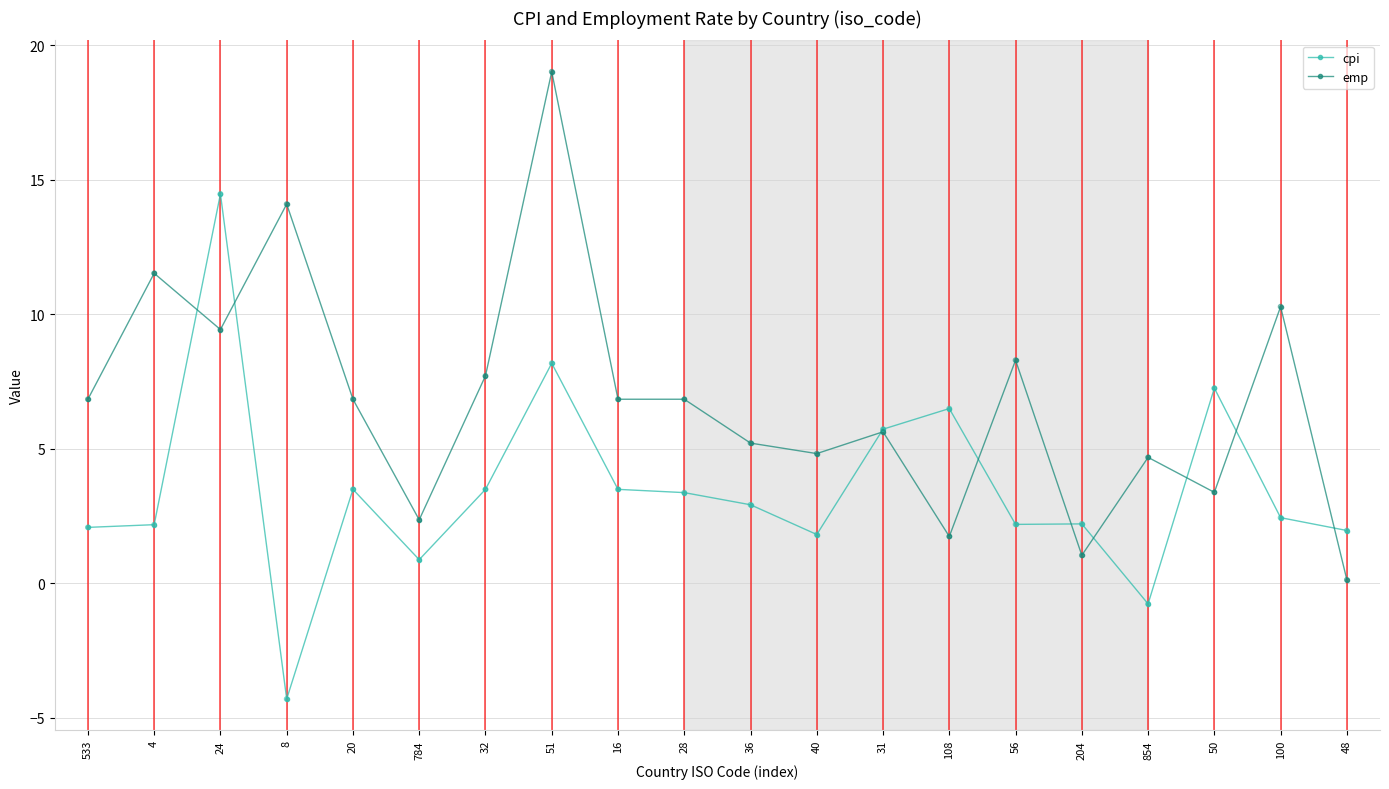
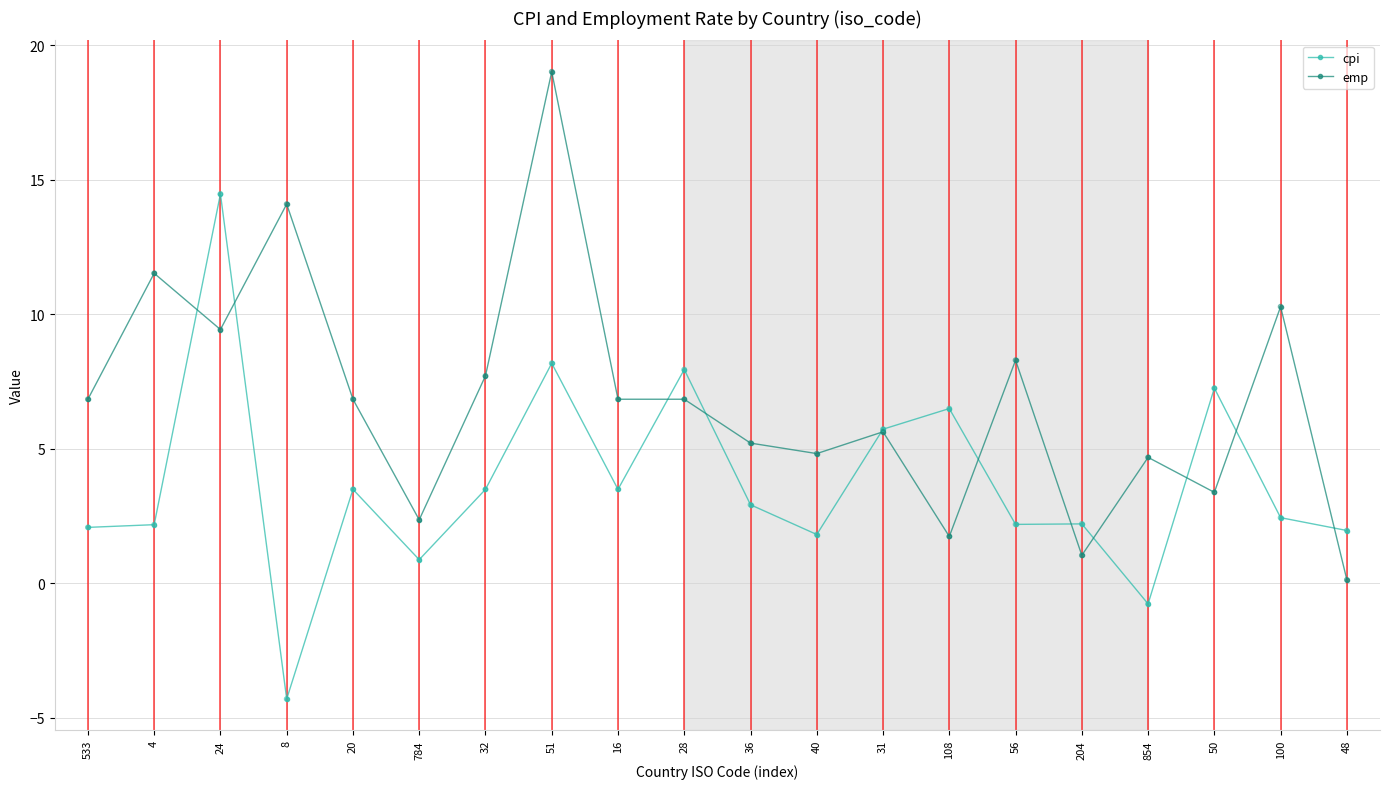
  {
    "cpi": {
      "533": 2.1,
      "4": 2.2,
      "24": 14.5,
      "8": -4.3,
      "20": 3.5,
      "784": 0.9,
      "32": 3.5,
      "51": 8.2,
      "16": 3.5,
-     "28": 3.4,
+     "28": 7.9,
      "36": 2.9,
      "40": 1.8,
      "31": 5.7,
      "108": 6.5,
      "56": 2.2,
      "204": 2.2,
      "854": -0.8,
      "50": 7.3,
      "100": 2.4,
      "48": 2.0
    },
    "emp": {
      "533": 6.8,
      "4": 11.5,
      "24": 9.4,
      "8": 14.1,
      "20": 6.8,
      "784": 2.4,
      "32": 7.7,
      "51": 19.0,
      "16": 6.8,
      "28": 6.8,
      "36": 5.2,
      "40": 4.8,
      "31": 5.6,
      "108": 1.7,
      "56": 8.3,
      "204": 1.0,
      "854": 4.7,
      "50": 3.4,
      "100": 10.3,
      "48": 0.1
    }
  }
